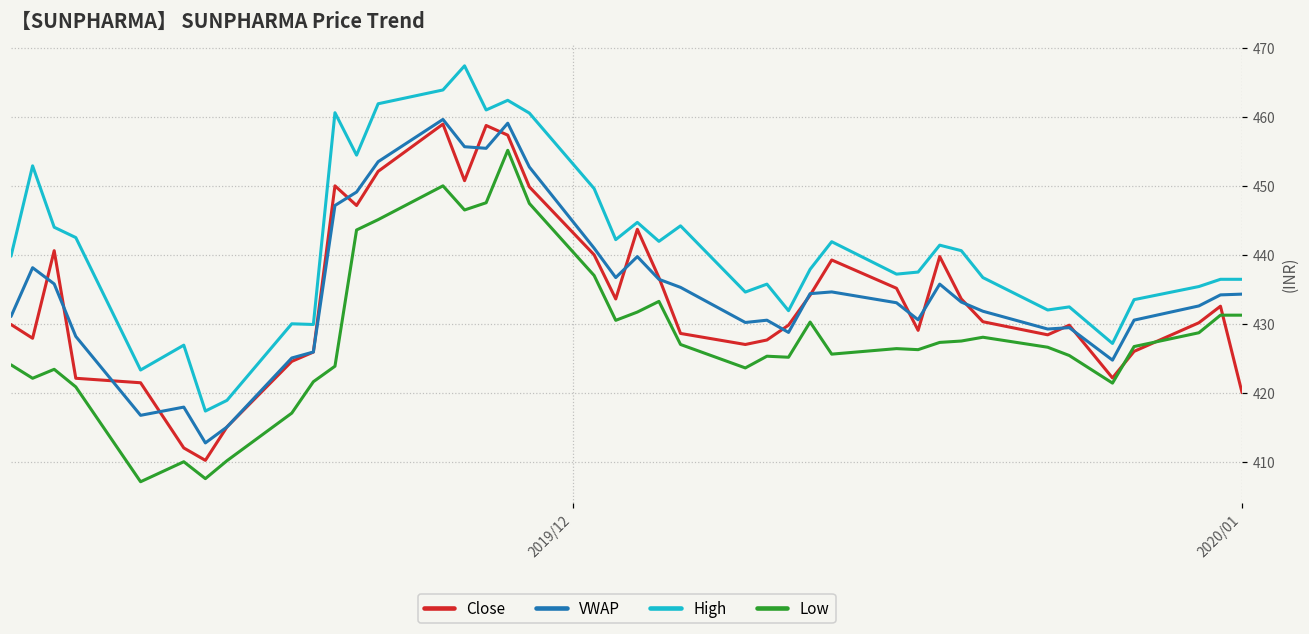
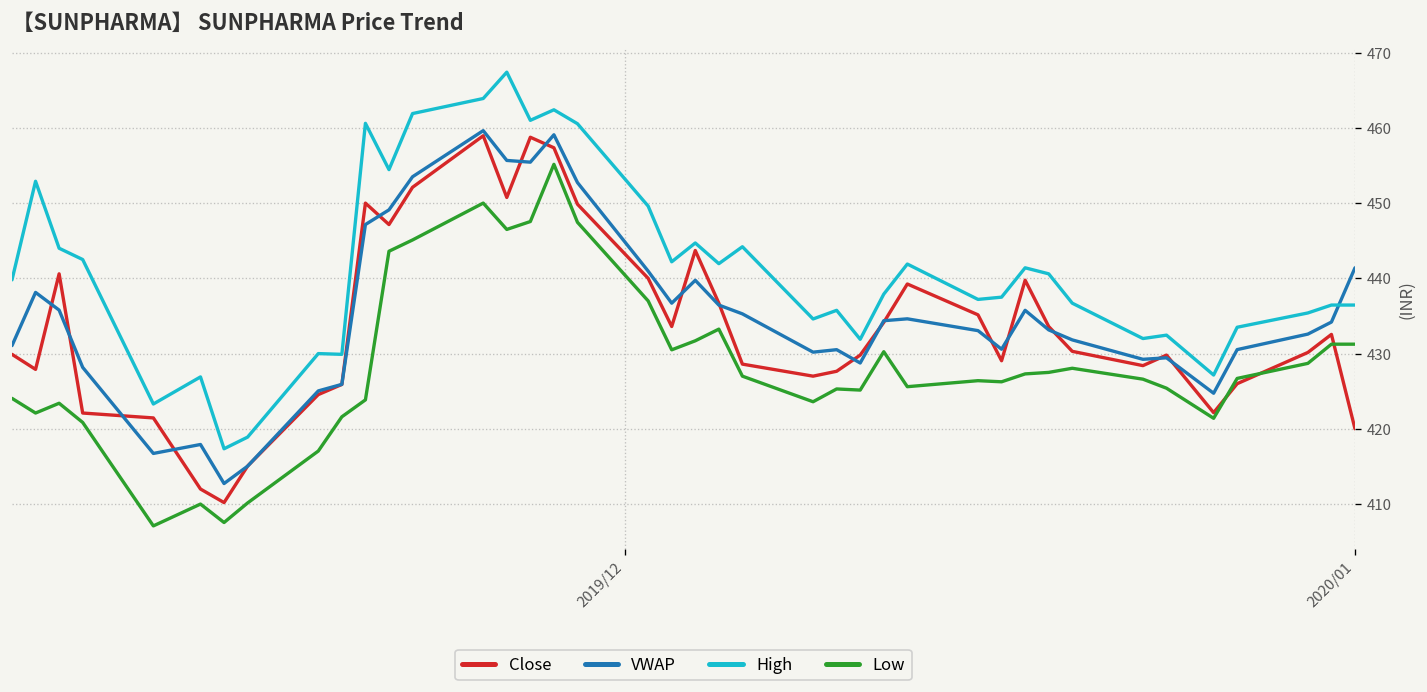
  {
    "Close": {
      "2020/01": 420
    },
    "VWAP": {
-     "2020/01": 434
+     "2020/01": 441
    },
    "High": {
      "2020/01": 436
    },
    "Low": {
      "2020/01": 431
    }
  }
